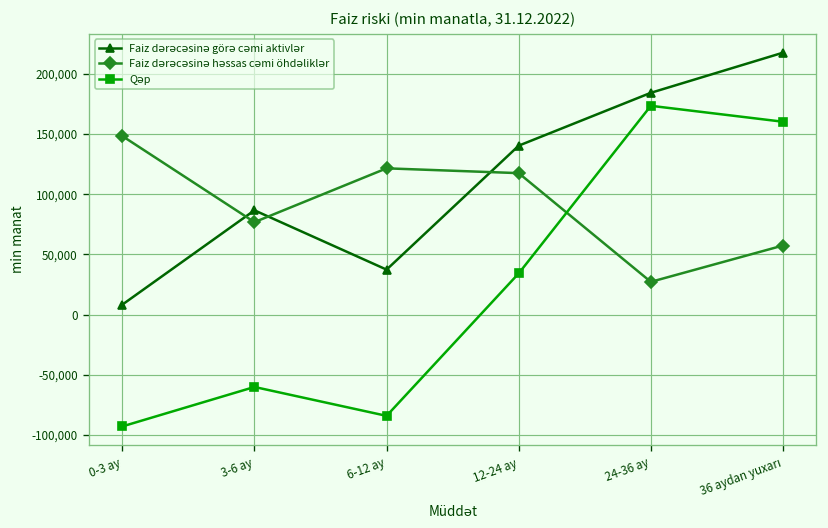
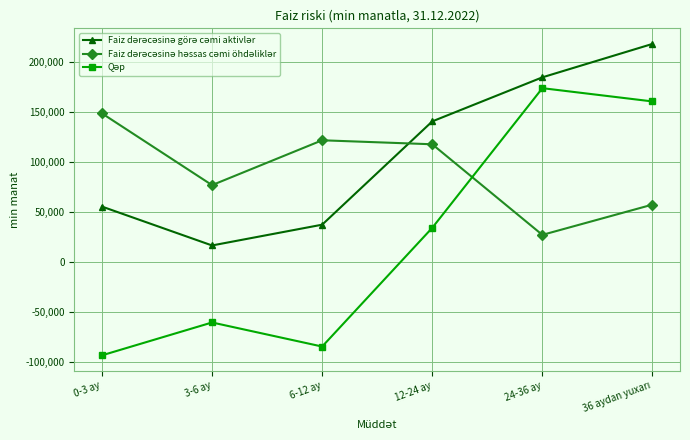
  {
    "Faiz dərəcəsinə görə cəmi aktivlər": {
-     "0-3 ay": "8,000",
-     "3-6 ay": "87,000",
+     "0-3 ay": "55,000",
+     "3-6 ay": "17,000",
      "6-12 ay": "37,000",
      "12-24 ay": "140,000",
      "24-36 ay": "184,000",
      "36 aydan yuxarı": "218,000"
    }
  }
